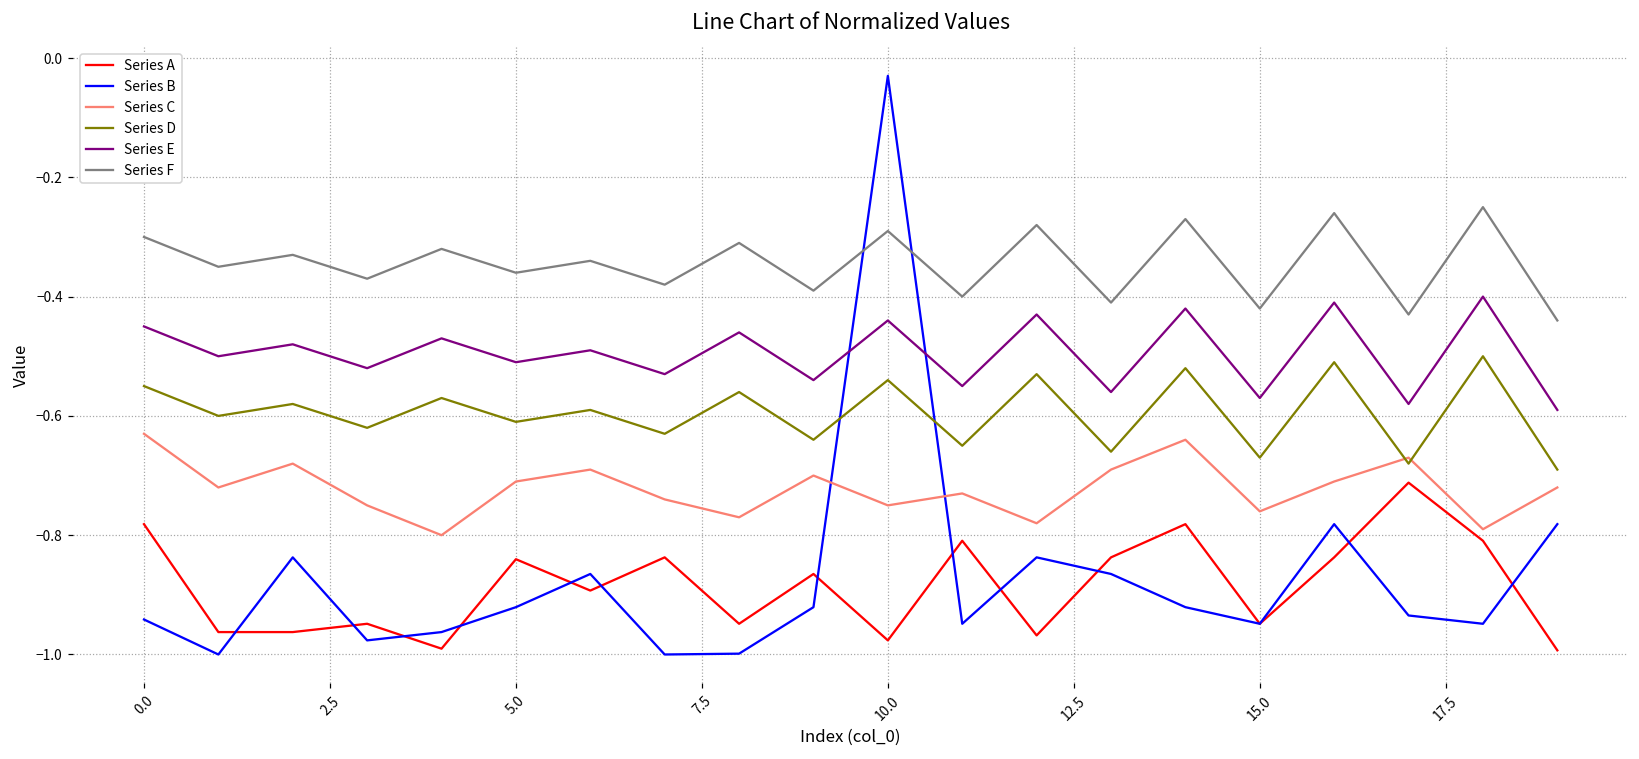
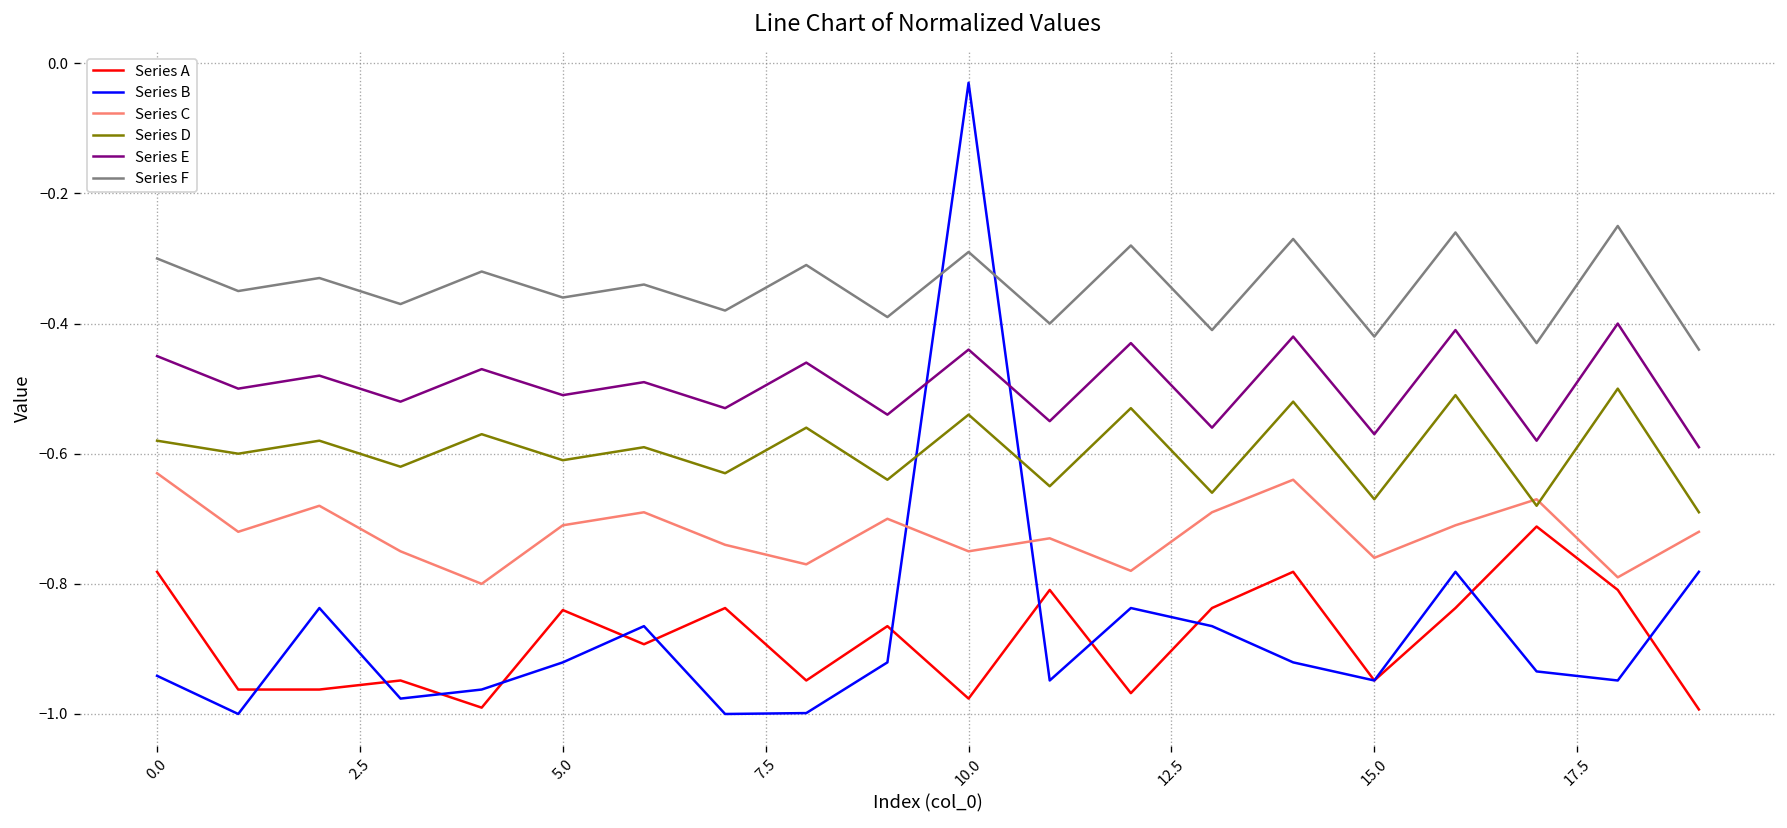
  {
    "Series A": {
      "0.0": -0.78,
      "5.0": -0.84,
      "10.0": -0.98
    },
    "Series B": {
      "0.0": -0.94,
      "5.0": -0.92,
      "10.0": -0.03
    },
    "Series C": {
      "0.0": -0.63,
      "5.0": -0.71,
      "10.0": -0.75,
      "15.0": -0.76
    },
    "Series D": {
-     "0.0": -0.55,
+     "0.0": -0.58,
      "5.0": -0.61,
      "10.0": -0.54,
      "15.0": -0.67
    },
    "Series E": {
      "0.0": -0.45,
      "5.0": -0.51,
      "10.0": -0.44,
      "15.0": -0.57
    },
    "Series F": {
      "0.0": -0.30,
      "5.0": -0.36,
      "10.0": -0.29,
      "15.0": -0.42
    }
  }
